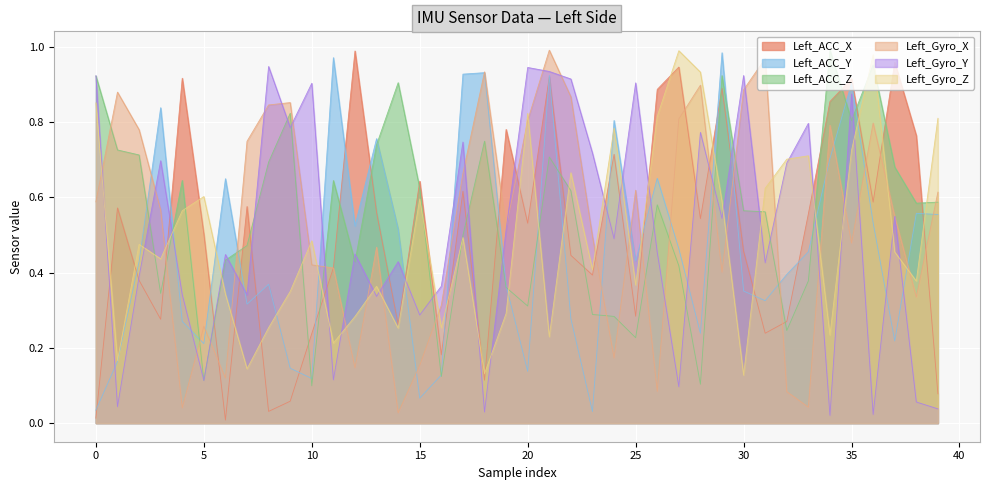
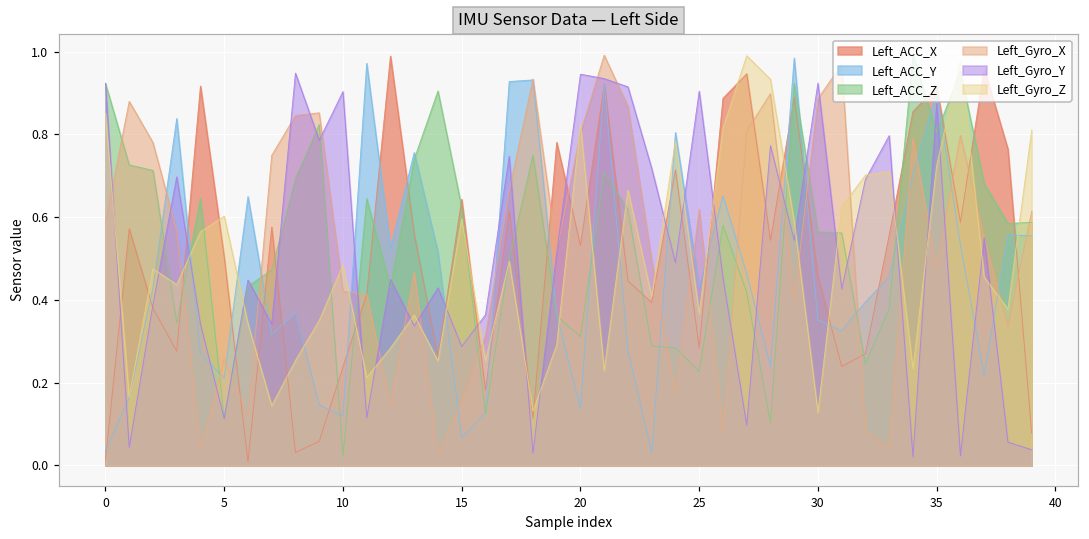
  {
    "Left_ACC_Y": {
      "0": 0.03,
      "5": 0.21,
      "10": 0.12,
      "15": 0.07,
      "20": 0.14,
      "25": 0.43,
      "30": 0.35
    },
    "Left_ACC_Z": {
-     "10": 0.10,
+     "10": 0.02,
      "15": 0.62,
      "20": 0.31,
      "25": 0.23,
      "30": 0.56,
      "35": 0.80
    },
    "Left_Gyro_Y": {
      "10": 0.90,
      "15": 0.29,
      "20": 0.95,
      "25": 0.90,
      "30": 0.92,
      "35": 0.88
    }
  }
